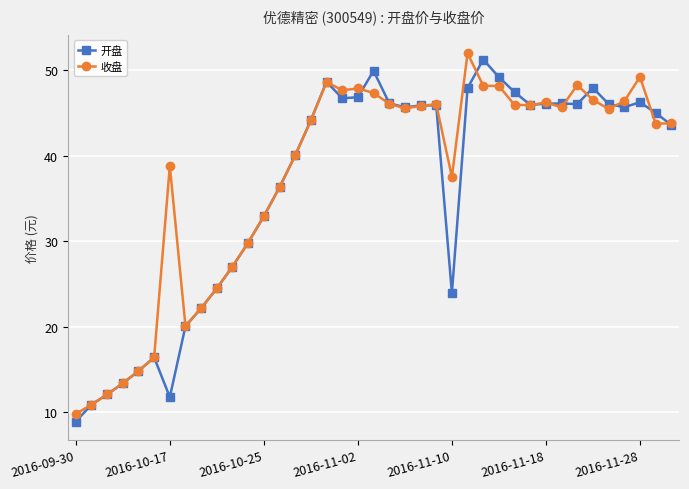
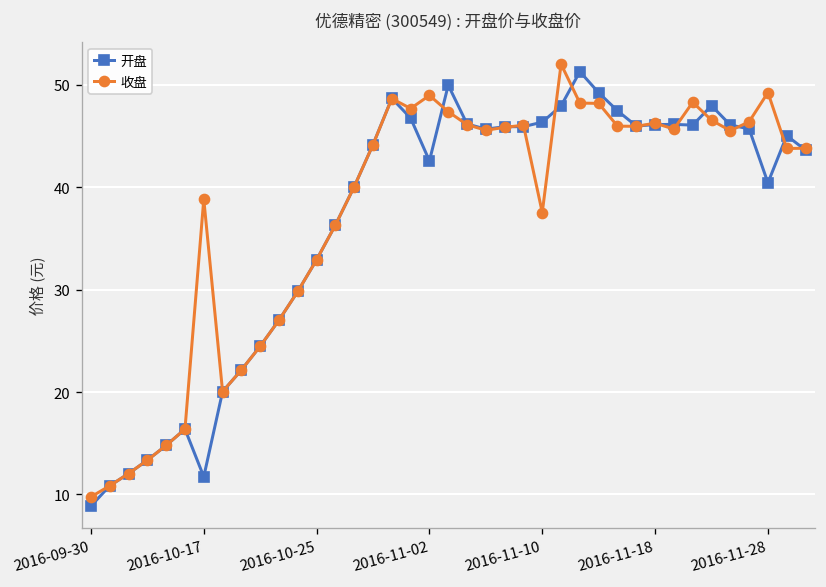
  {
    "开盘": {
      "2016-09-30": 9,
      "2016-10-17": 12,
-     "2016-11-02": 47,
-     "2016-11-10": 24,
-     "2016-11-28": 46
+     "2016-11-02": 43,
+     "2016-11-10": 46,
+     "2016-11-28": 40
    },
    "收盘": {
      "2016-09-30": 10,
      "2016-10-17": 39,
-     "2016-11-02": 48,
+     "2016-11-02": 49,
      "2016-11-10": 38,
      "2016-11-28": 49
    }
  }
